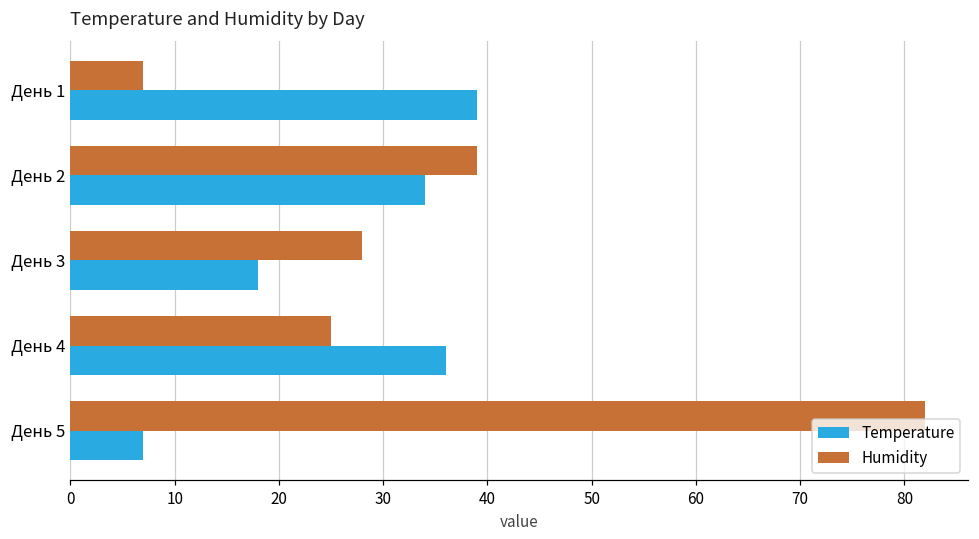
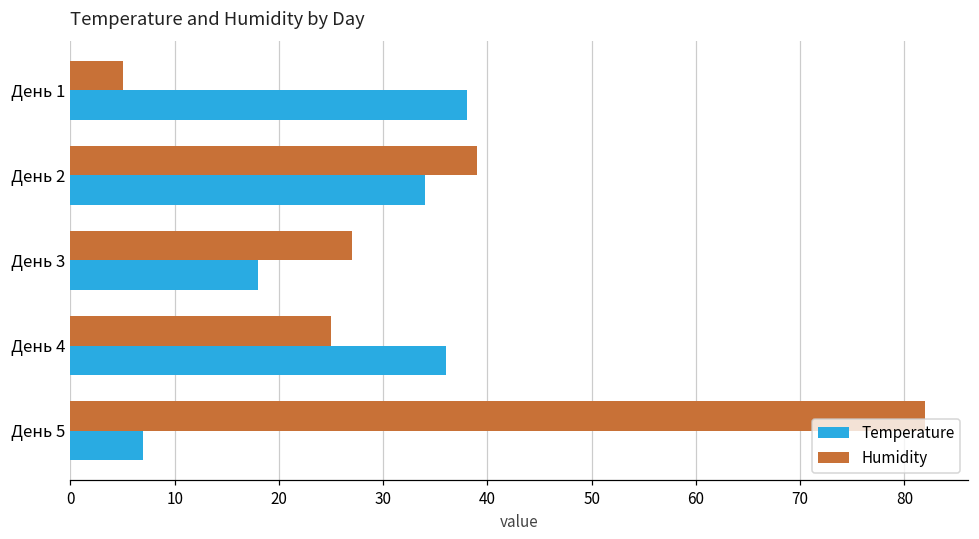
  {
    "Temperature": {
-     "День 1": 39,
+     "День 1": 38,
      "День 2": 34,
      "День 3": 18,
      "День 4": 36,
      "День 5": 7
    },
    "Humidity": {
-     "День 1": 7,
+     "День 1": 5,
      "День 2": 39,
-     "День 3": 28,
+     "День 3": 27,
      "День 4": 25,
      "День 5": 82
    }
  }
